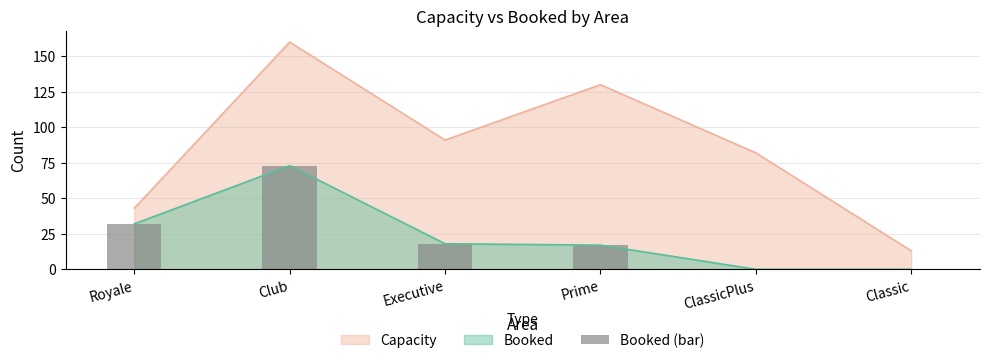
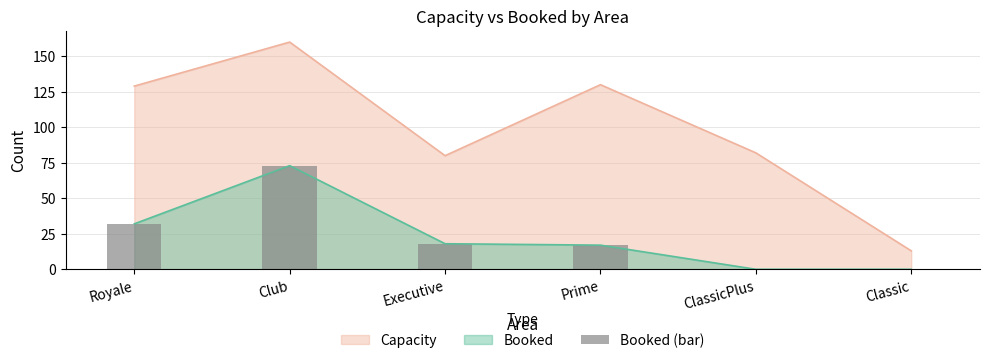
  {
    "Capacity": {
-     "Royale": 43,
+     "Royale": 129,
      "Club": 160,
-     "Executive": 91,
+     "Executive": 80,
      "Prime": 130,
      "ClassicPlus": 82,
      "Classic": 13
    },
    "Booked": {
      "Royale": 32,
      "Club": 73,
      "Executive": 18,
      "Prime": 17,
      "ClassicPlus": 0,
      "Classic": 0
    }
  }
